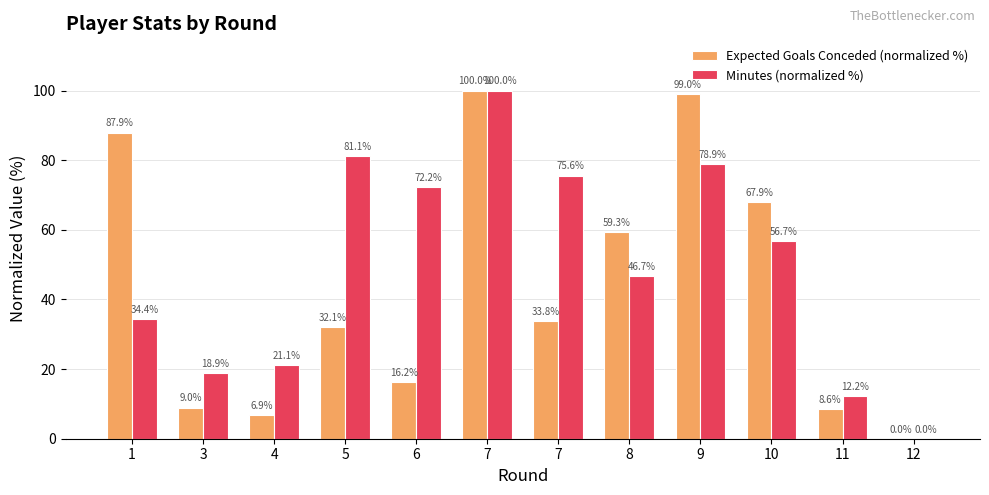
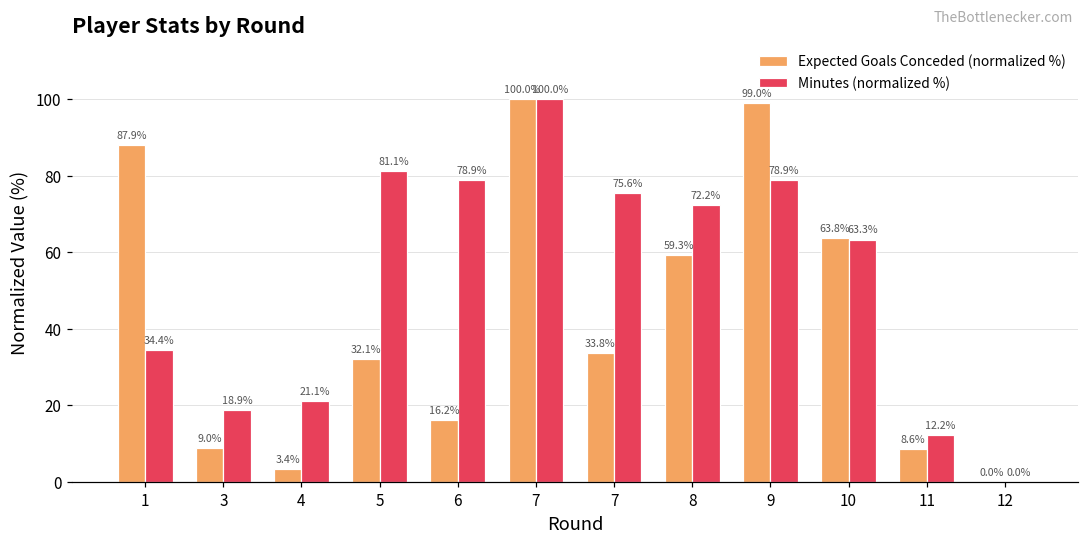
  {
    "Expected Goals Conceded (normalized %)": {
      "1": "87.9%",
      "3": "9.0%",
-     "4": "6.9%",
+     "4": "3.4%",
      "5": "32.1%",
      "6": "16.2%",
      "8": "59.3%",
      "9": "99.0%",
-     "10": "67.9%",
+     "10": "63.8%",
      "11": "8.6%",
      "12": "0.0%"
    },
    "Minutes (normalized %)": {
      "1": "34.4%",
      "3": "18.9%",
      "4": "21.1%",
      "5": "81.1%",
-     "6": "72.2%",
-     "8": "46.7%",
+     "6": "78.9%",
+     "8": "72.2%",
      "9": "78.9%",
-     "10": "56.7%",
+     "10": "63.3%",
      "11": "12.2%",
      "12": "0.0%"
    }
  }
